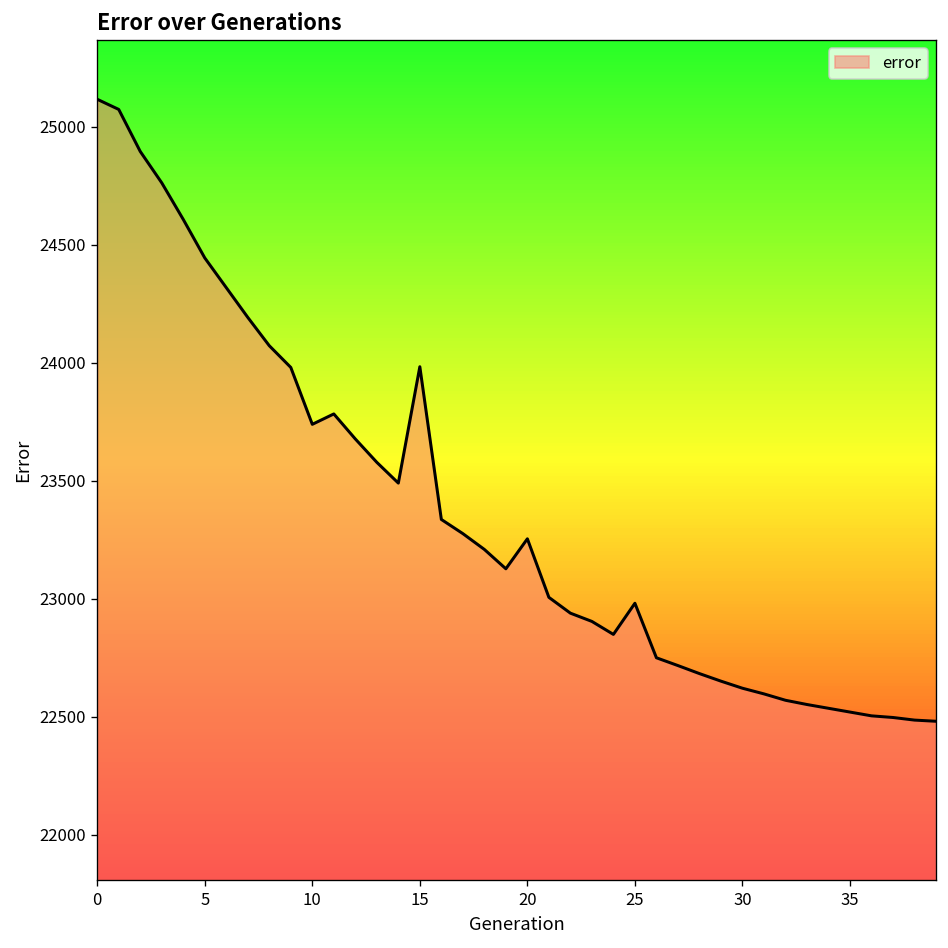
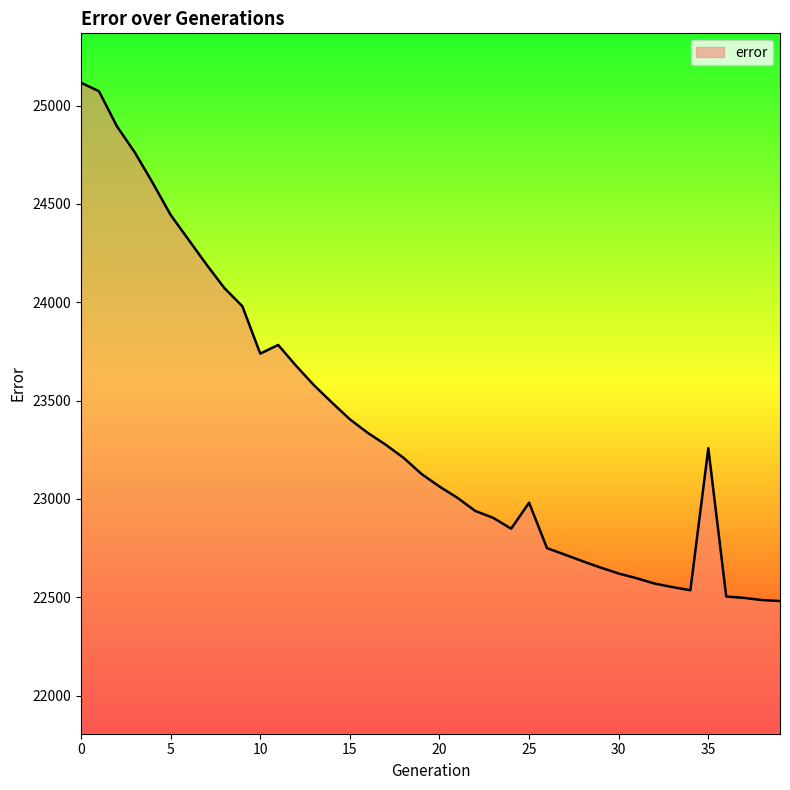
  {
    "0": 25120,
    "5": 24440,
    "10": 23740,
-   "15": 23980,
-   "20": 23250,
+   "15": 23410,
+   "20": 23060,
    "25": 22980,
    "30": 22620,
-   "35": 22520
+   "35": 23260
  }
